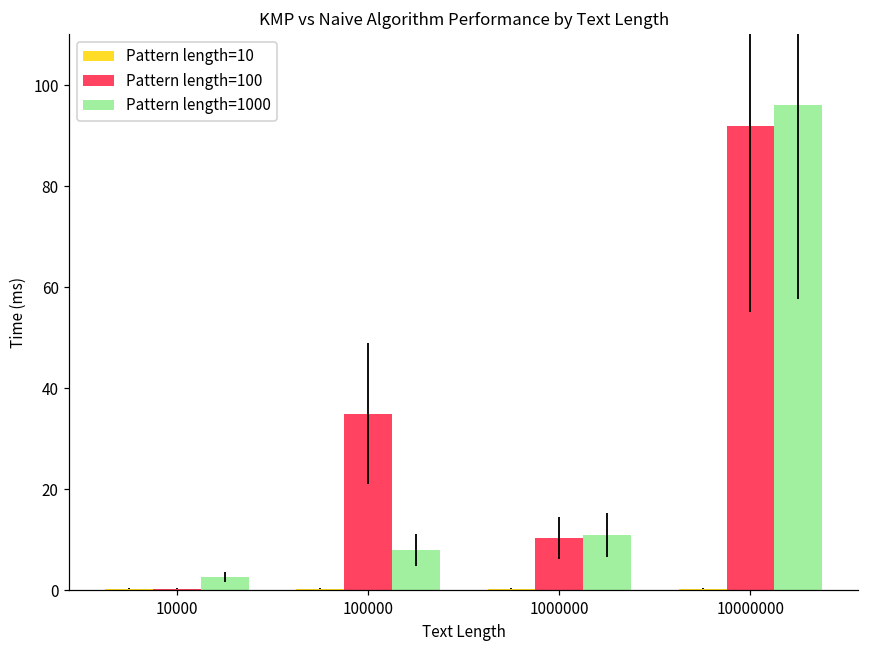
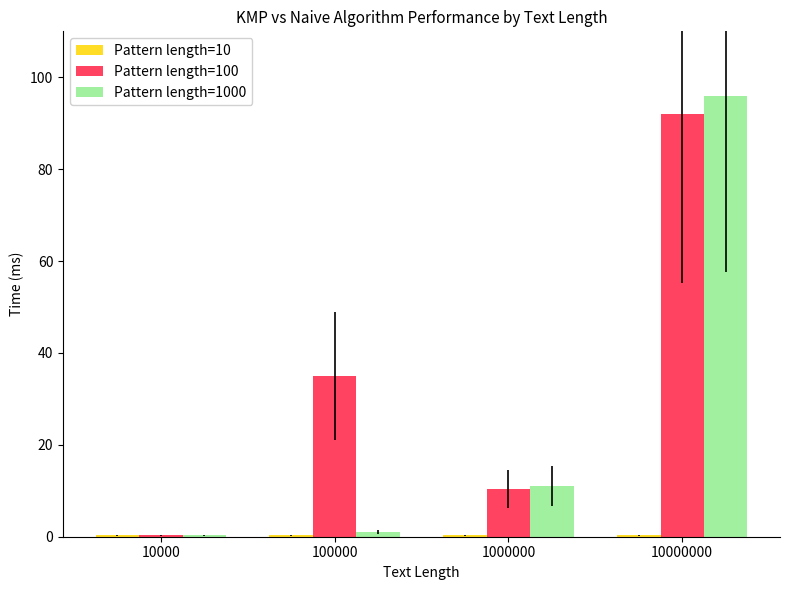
  {
    "Pattern length=100": {
      "100000": 35,
      "1000000": 10,
      "10000000": 92
    },
    "Pattern length=1000": {
-     "10000": 3,
-     "100000": 8,
+     "10000": 0,
+     "100000": 1,
      "1000000": 11,
      "10000000": 96
    }
  }
